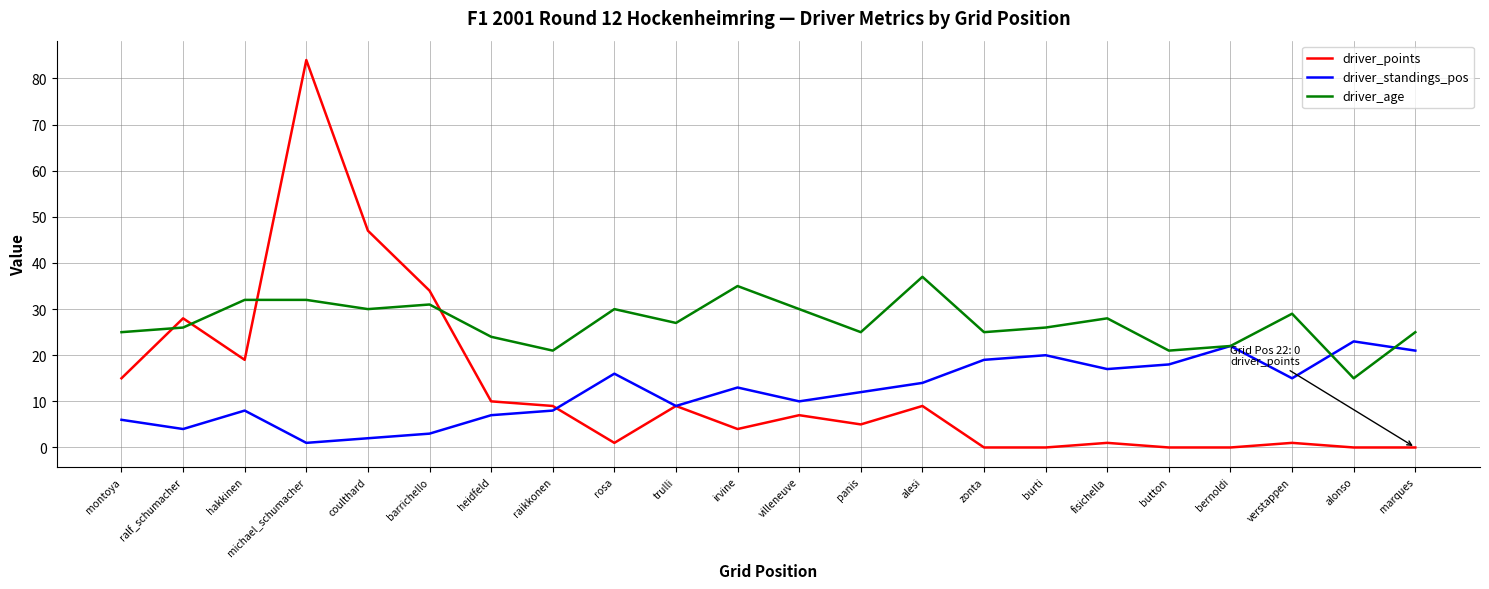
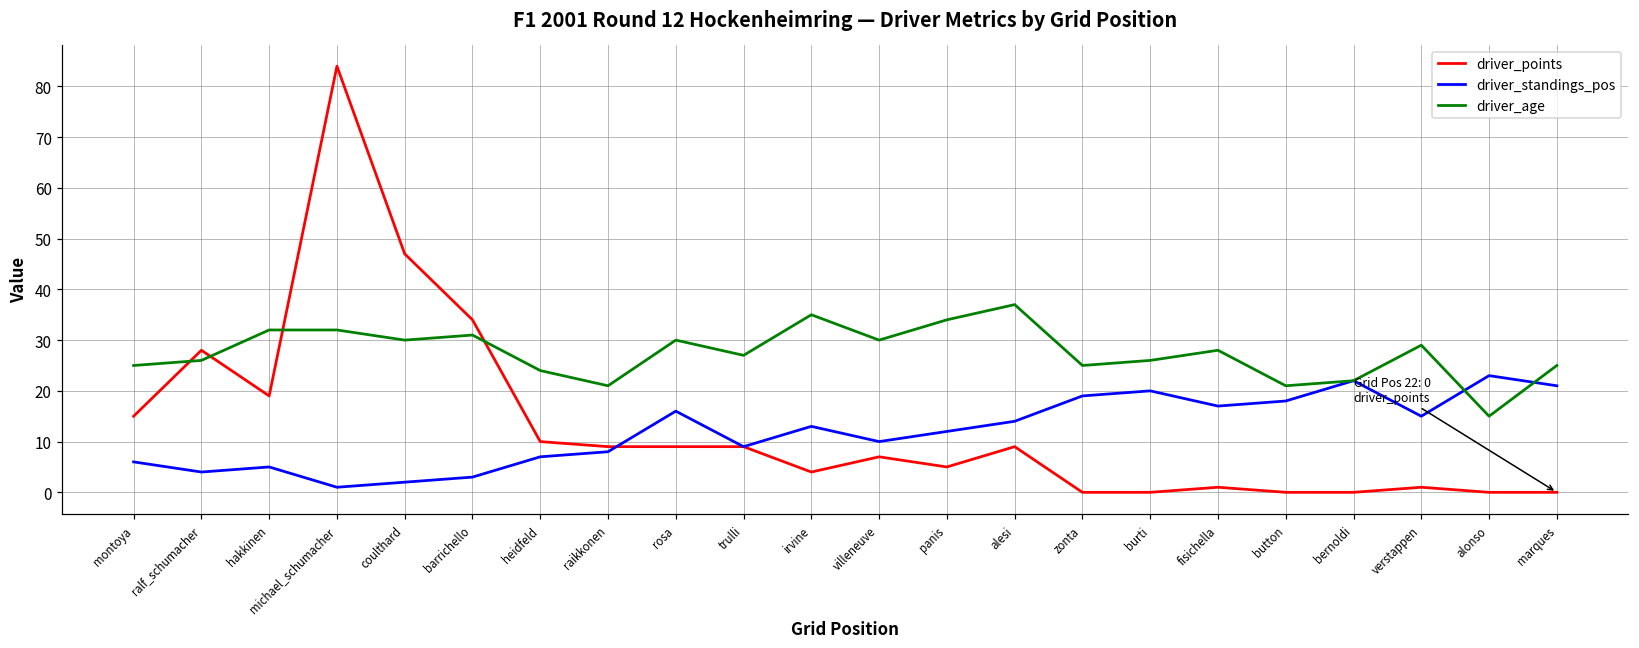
  {
    "driver_points": {
      "montoya": 15,
      "ralf_schumacher": 28,
      "hakkinen": 19,
      "michael_schumacher": 84,
      "coulthard": 47,
      "barrichello": 34,
      "heidfeld": 10,
      "raikkonen": 9,
-     "rosa": 1,
+     "rosa": 9,
      "irvine": 4,
      "villeneuve": 7,
      "panis": 5,
      "alesi": 9,
      "zonta": 0,
      "burti": 0,
      "fisichella": 1,
      "button": 0,
      "bernoldi": 0,
      "alonso": 0,
      "marques": 0
    },
    "driver_standings_pos": {
      "montoya": 6,
      "ralf_schumacher": 4,
-     "hakkinen": 8,
+     "hakkinen": 5,
      "michael_schumacher": 1,
      "coulthard": 2,
      "barrichello": 3,
      "heidfeld": 7,
      "raikkonen": 8,
      "rosa": 16,
      "irvine": 13,
      "villeneuve": 10,
      "panis": 12,
      "alesi": 14,
      "zonta": 19,
      "burti": 20,
      "fisichella": 17,
      "button": 18,
      "alonso": 23,
      "marques": 21
    },
    "driver_age": {
      "montoya": 25,
      "ralf_schumacher": 26,
      "hakkinen": 32,
      "michael_schumacher": 32,
      "coulthard": 30,
      "barrichello": 31,
      "heidfeld": 24,
      "raikkonen": 21,
      "rosa": 30,
      "trulli": 27,
      "irvine": 35,
      "villeneuve": 30,
-     "panis": 25,
+     "panis": 34,
      "alesi": 37,
      "zonta": 25,
      "burti": 26,
      "fisichella": 28,
      "button": 21,
      "verstappen": 29,
      "marques": 25
    }
  }
